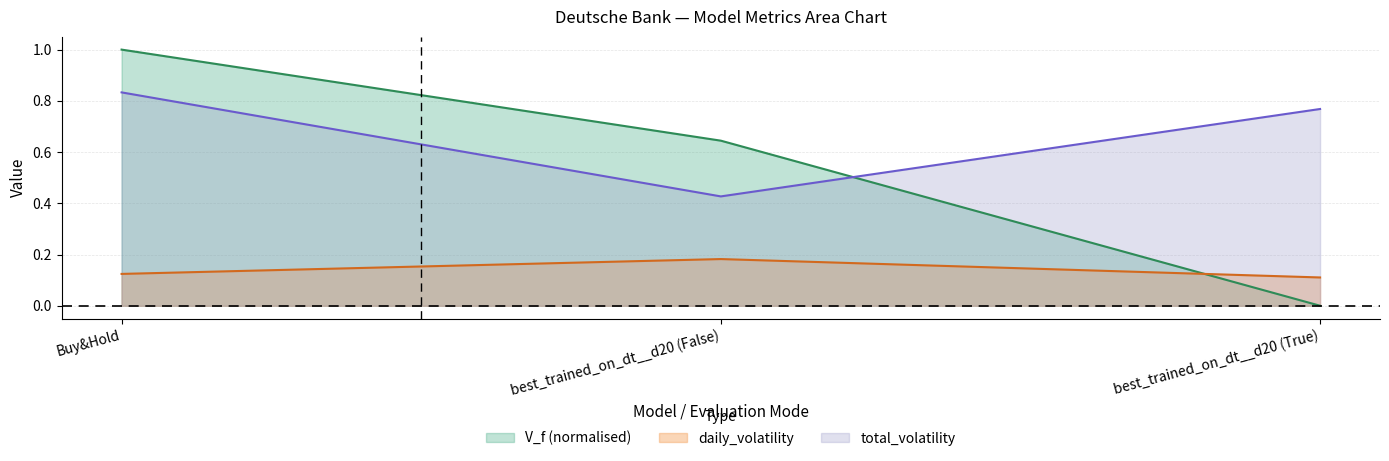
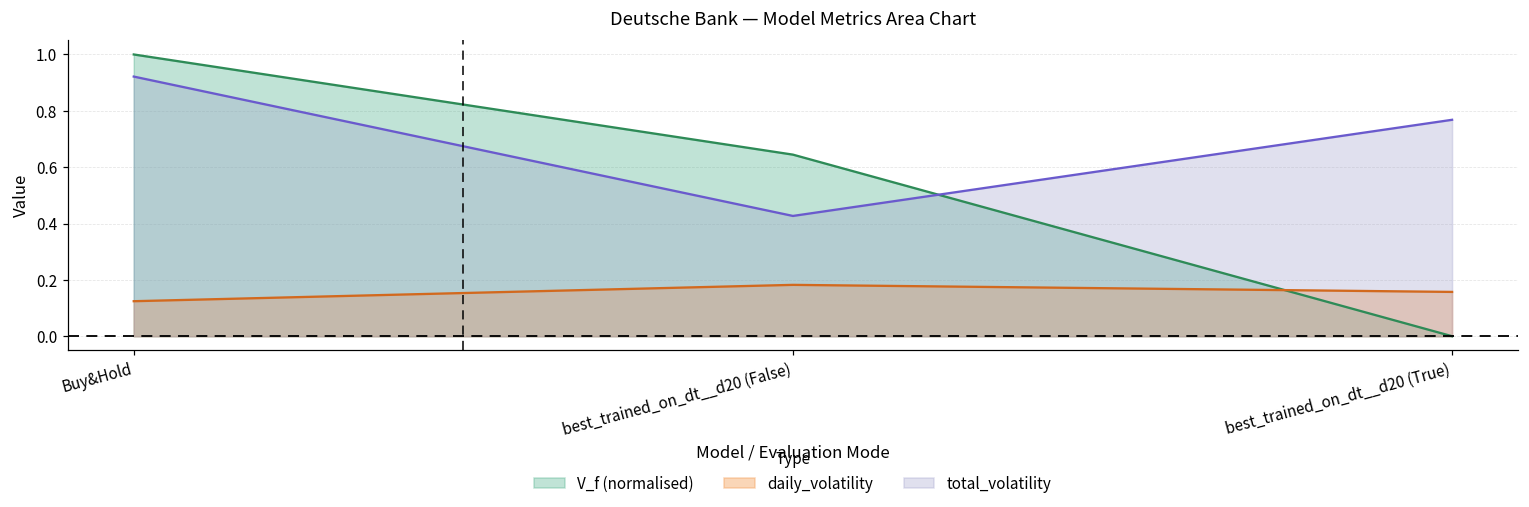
  {
    "V_f (normalised)": {
      "Buy&Hold": 1.00,
      "best_trained_on_dt__d20 (False)": 0.64,
      "best_trained_on_dt__d20 (True)": 0.00
    },
    "daily_volatility": {
      "Buy&Hold": 0.12,
      "best_trained_on_dt__d20 (False)": 0.18,
-     "best_trained_on_dt__d20 (True)": 0.11
+     "best_trained_on_dt__d20 (True)": 0.16
    },
    "total_volatility": {
-     "Buy&Hold": 0.83,
+     "Buy&Hold": 0.92,
      "best_trained_on_dt__d20 (False)": 0.43,
      "best_trained_on_dt__d20 (True)": 0.77
    }
  }
